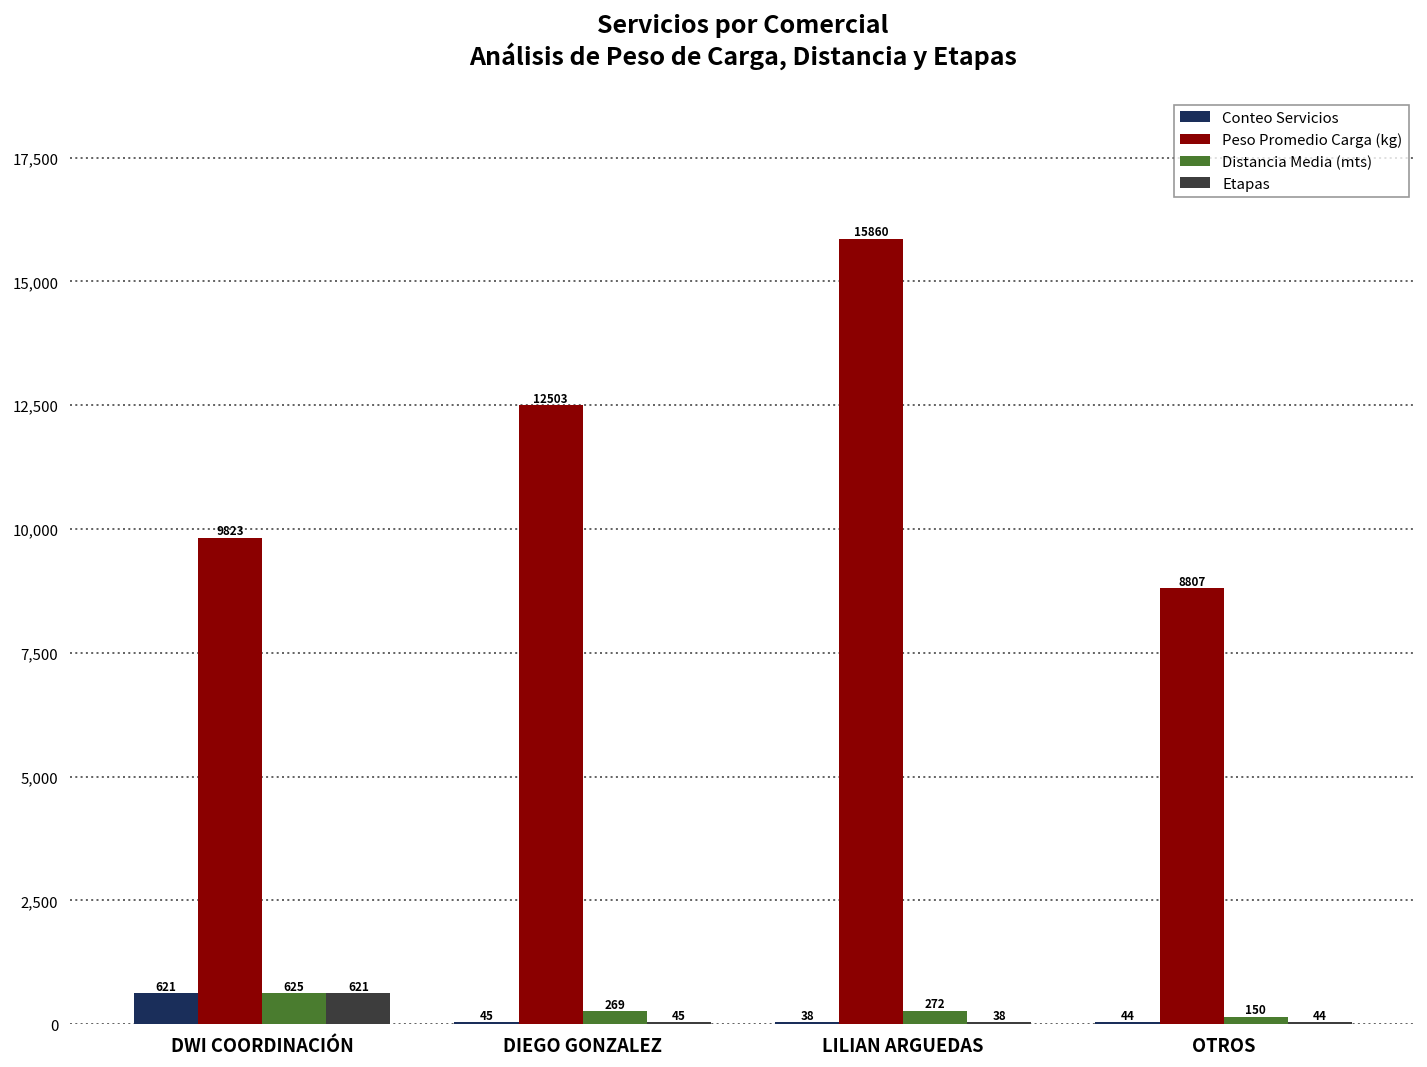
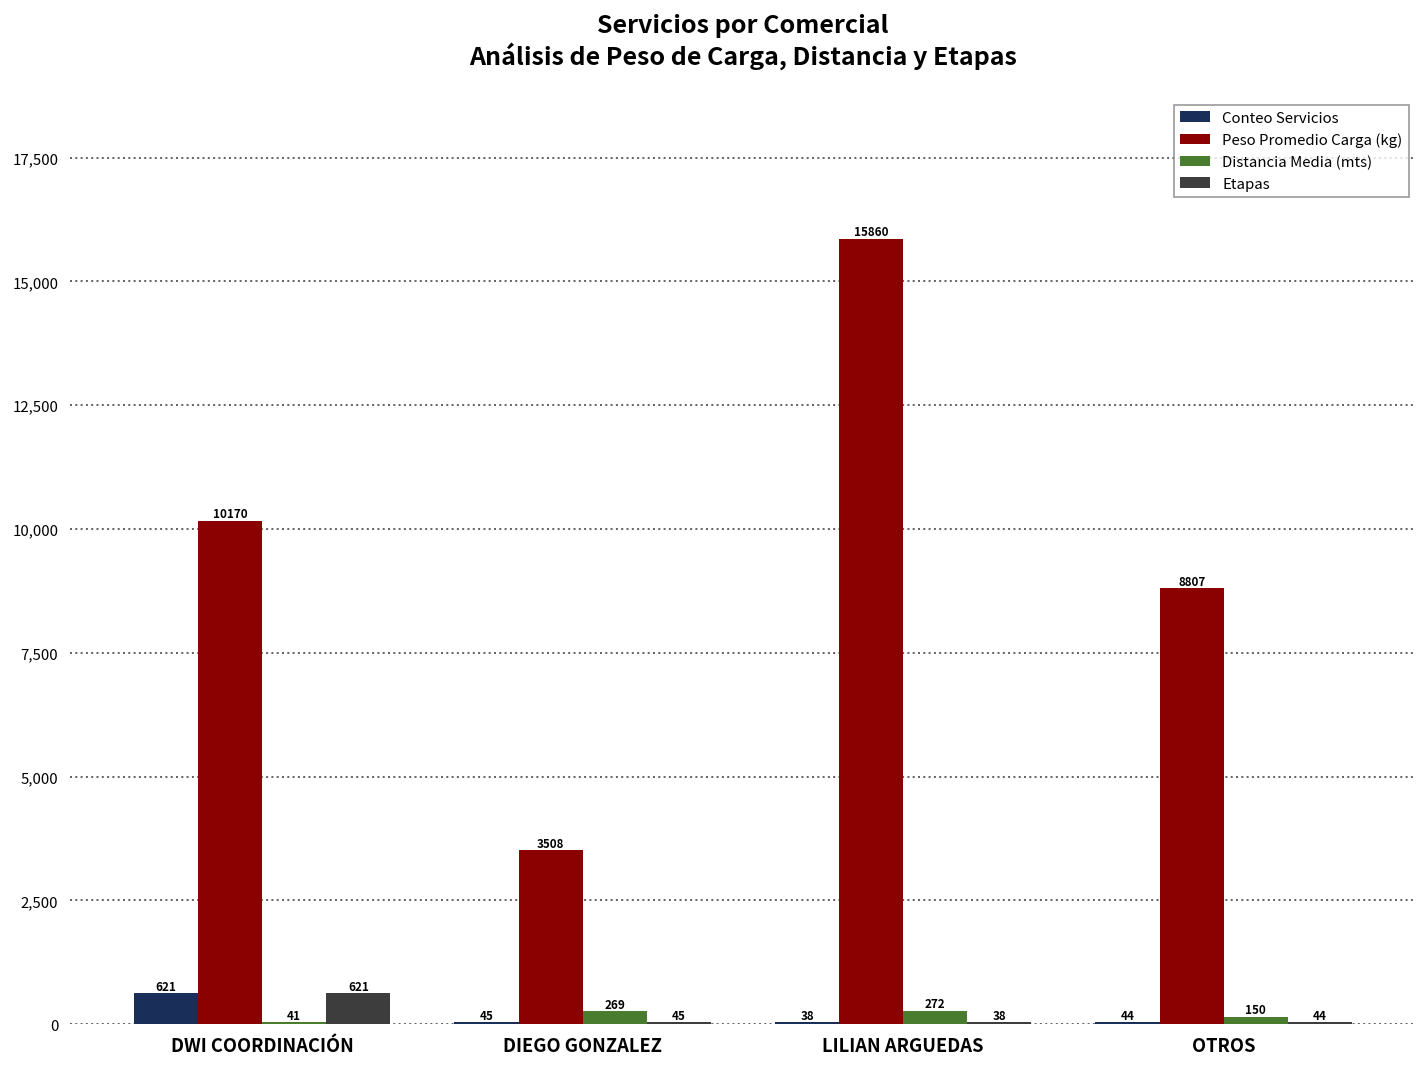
  {
    "Peso Promedio Carga (kg)": {
-     "DWI COORDINACIÓN": 9823,
-     "DIEGO GONZALEZ": 12503,
+     "DWI COORDINACIÓN": 10170,
+     "DIEGO GONZALEZ": 3508,
      "LILIAN ARGUEDAS": 15860,
      "OTROS": 8807
    },
    "Distancia Media (mts)": {
-     "DWI COORDINACIÓN": 625,
+     "DWI COORDINACIÓN": 41,
      "DIEGO GONZALEZ": 269,
      "LILIAN ARGUEDAS": 272,
      "OTROS": 150
    }
  }
